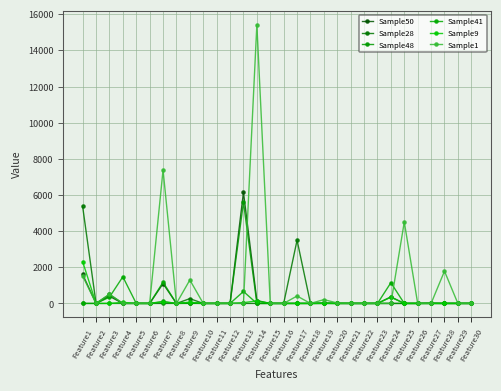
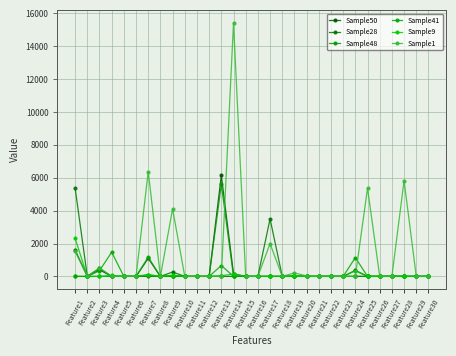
  {
    "Sample1": {
-     "Feature7": 7400,
-     "Feature9": 1300,
+     "Feature7": 6400,
+     "Feature9": 4100,
      "Feature14": 15400,
-     "Feature17": 400,
+     "Feature17": 2000,
      "Feature19": 200,
-     "Feature25": 4500,
-     "Feature28": 1800
+     "Feature25": 5400,
+     "Feature28": 5800
    }
  }
